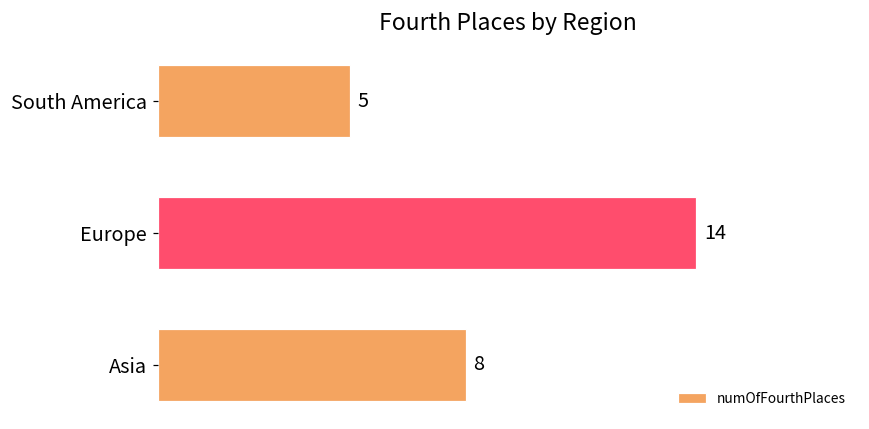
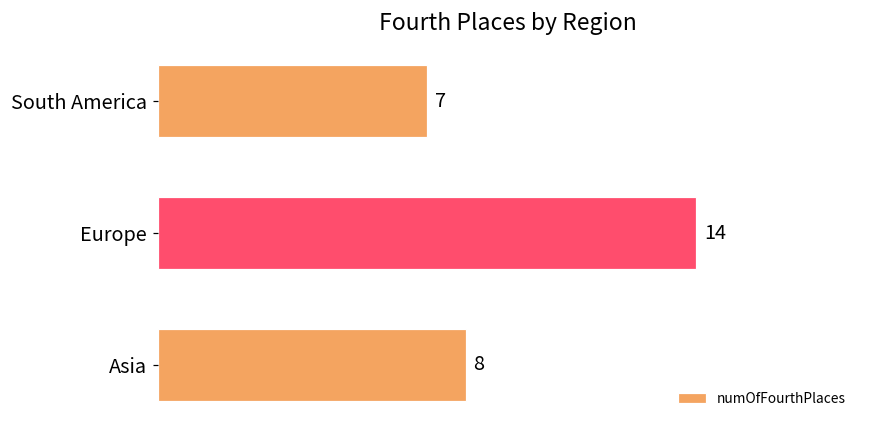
  {
-   "South America": 5,
+   "South America": 7,
    "Europe": 14,
    "Asia": 8
  }
